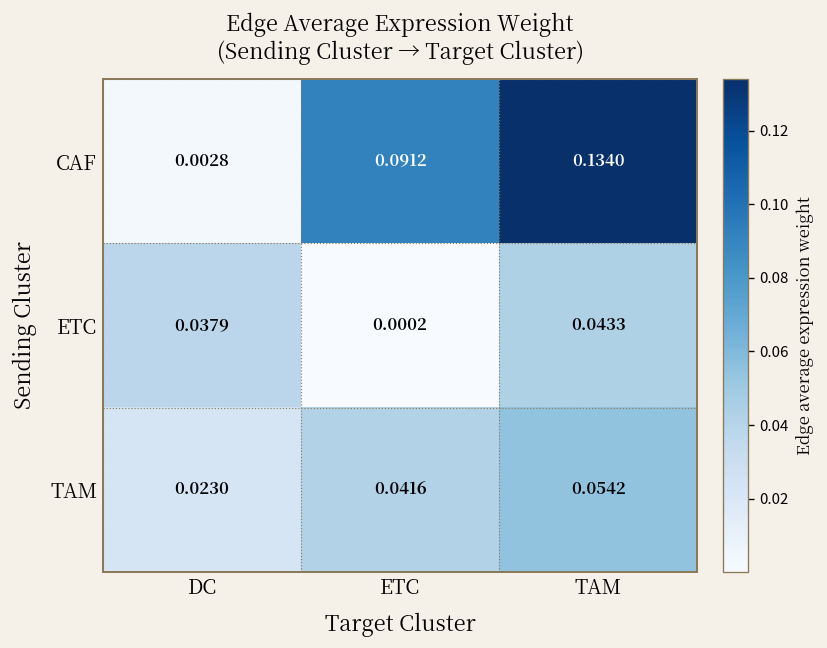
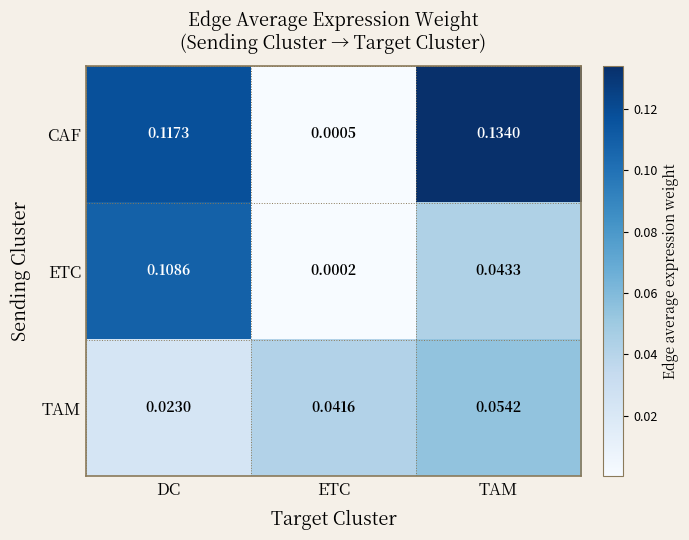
  {
    "CAF": {
-     "DC": 0.0028,
-     "ETC": 0.0912,
+     "DC": 0.1173,
+     "ETC": 0.0005,
      "TAM": 0.1340
    },
    "ETC": {
-     "DC": 0.0379,
+     "DC": 0.1086,
      "ETC": 0.0002,
      "TAM": 0.0433
    },
    "TAM": {
      "DC": 0.0230,
      "ETC": 0.0416,
      "TAM": 0.0542
    }
  }
